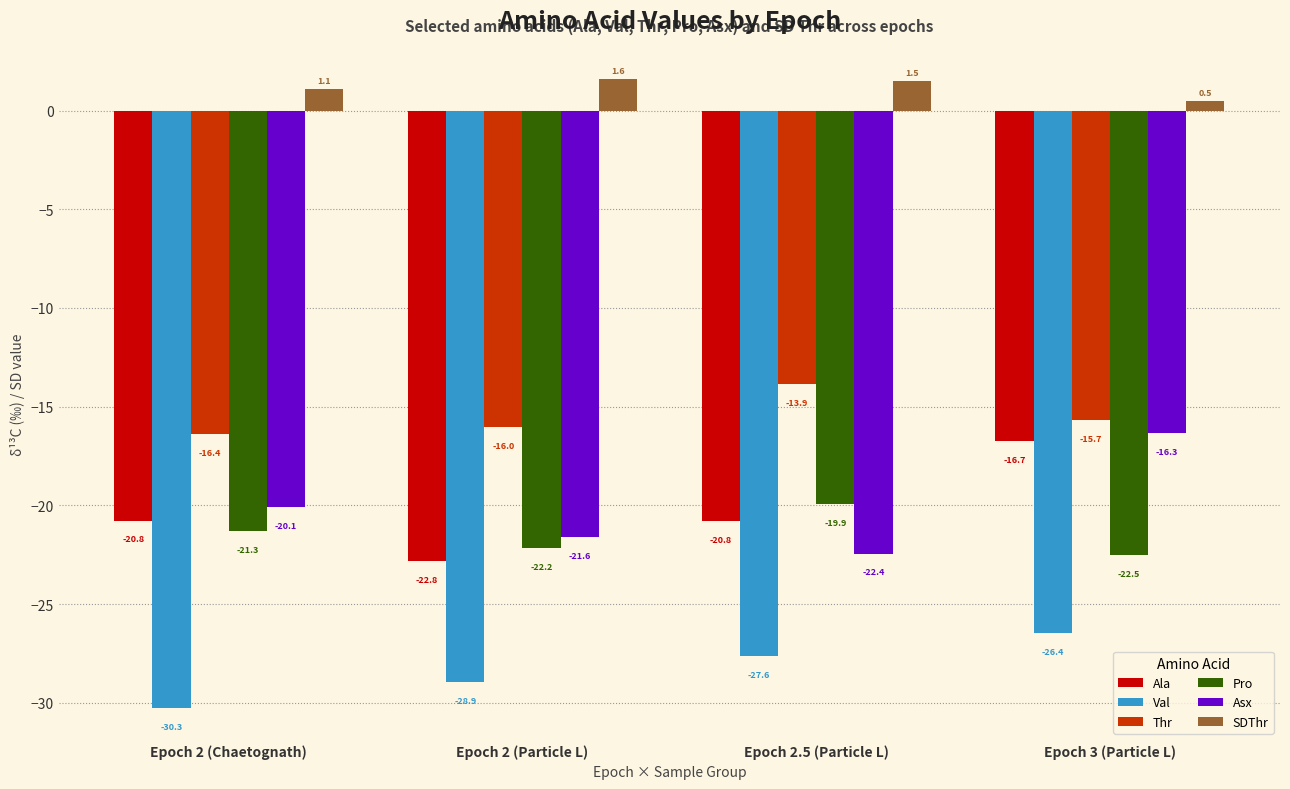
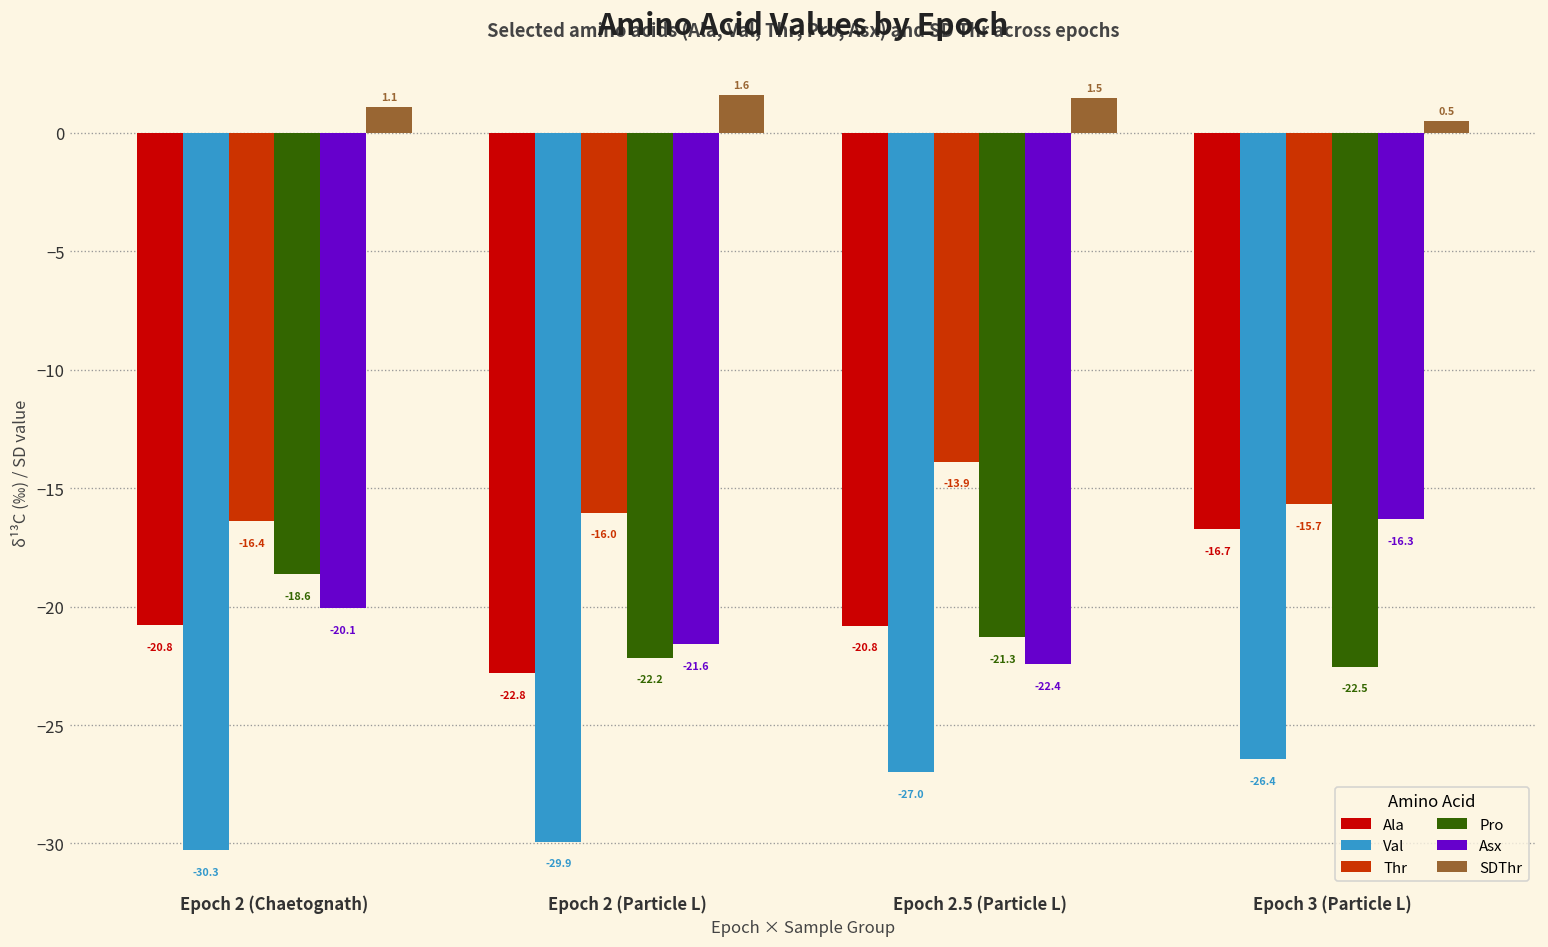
  {
    "Val": {
      "Epoch 2 (Chaetognath)": -30.3,
-     "Epoch 2 (Particle L)": -28.9,
-     "Epoch 2.5 (Particle L)": -27.6,
+     "Epoch 2 (Particle L)": -29.9,
+     "Epoch 2.5 (Particle L)": -27.0,
      "Epoch 3 (Particle L)": -26.4
    },
    "Pro": {
-     "Epoch 2 (Chaetognath)": -21.3,
+     "Epoch 2 (Chaetognath)": -18.6,
      "Epoch 2 (Particle L)": -22.2,
-     "Epoch 2.5 (Particle L)": -19.9,
+     "Epoch 2.5 (Particle L)": -21.3,
      "Epoch 3 (Particle L)": -22.5
    },
    "Asx": {
      "Epoch 2 (Chaetognath)": -20.1,
      "Epoch 2 (Particle L)": -21.6,
      "Epoch 2.5 (Particle L)": -22.4,
      "Epoch 3 (Particle L)": -16.3
    },
    "SDThr": {
      "Epoch 2 (Chaetognath)": 1.1,
      "Epoch 2 (Particle L)": 1.6,
      "Epoch 2.5 (Particle L)": 1.5,
      "Epoch 3 (Particle L)": 0.5
    }
  }
